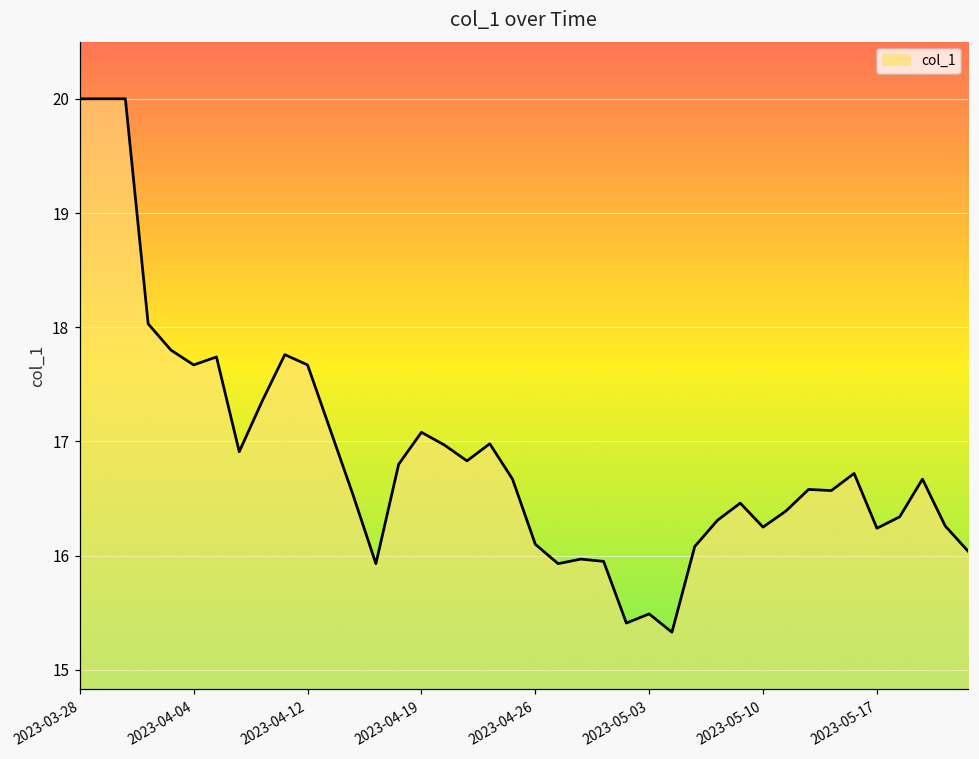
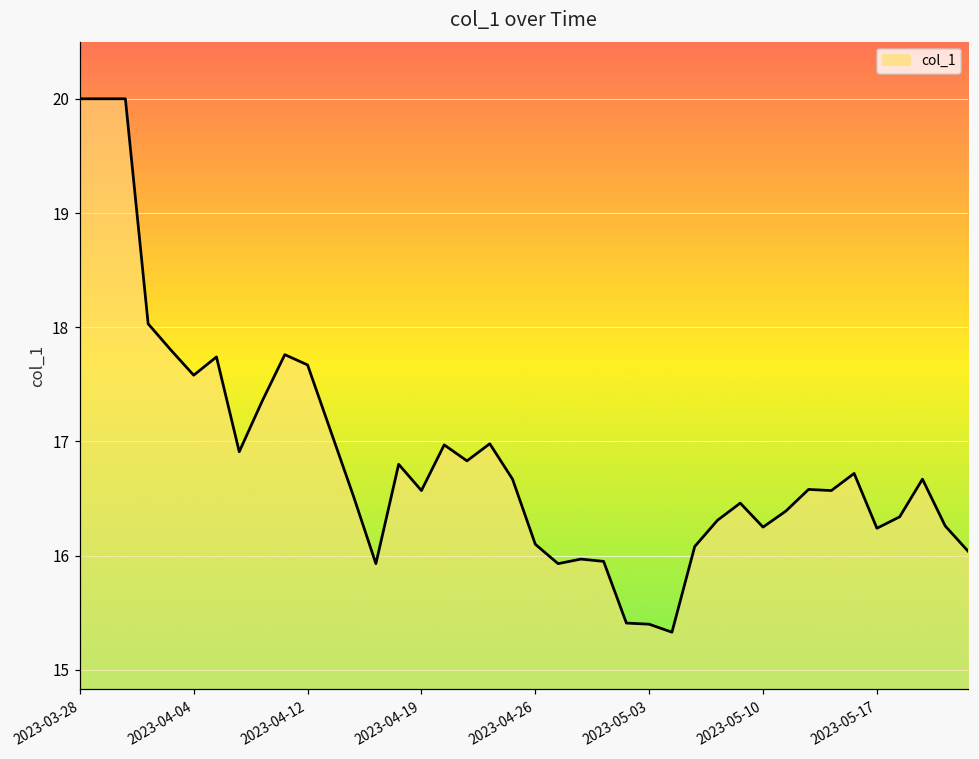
  {
    "2023-03-28": 20.00,
-   "2023-04-04": 17.67,
+   "2023-04-04": 17.58,
    "2023-04-12": 17.67,
-   "2023-04-19": 17.08,
+   "2023-04-19": 16.57,
    "2023-04-26": 16.10,
-   "2023-05-03": 15.49,
+   "2023-05-03": 15.40,
    "2023-05-10": 16.25,
    "2023-05-17": 16.24
  }
